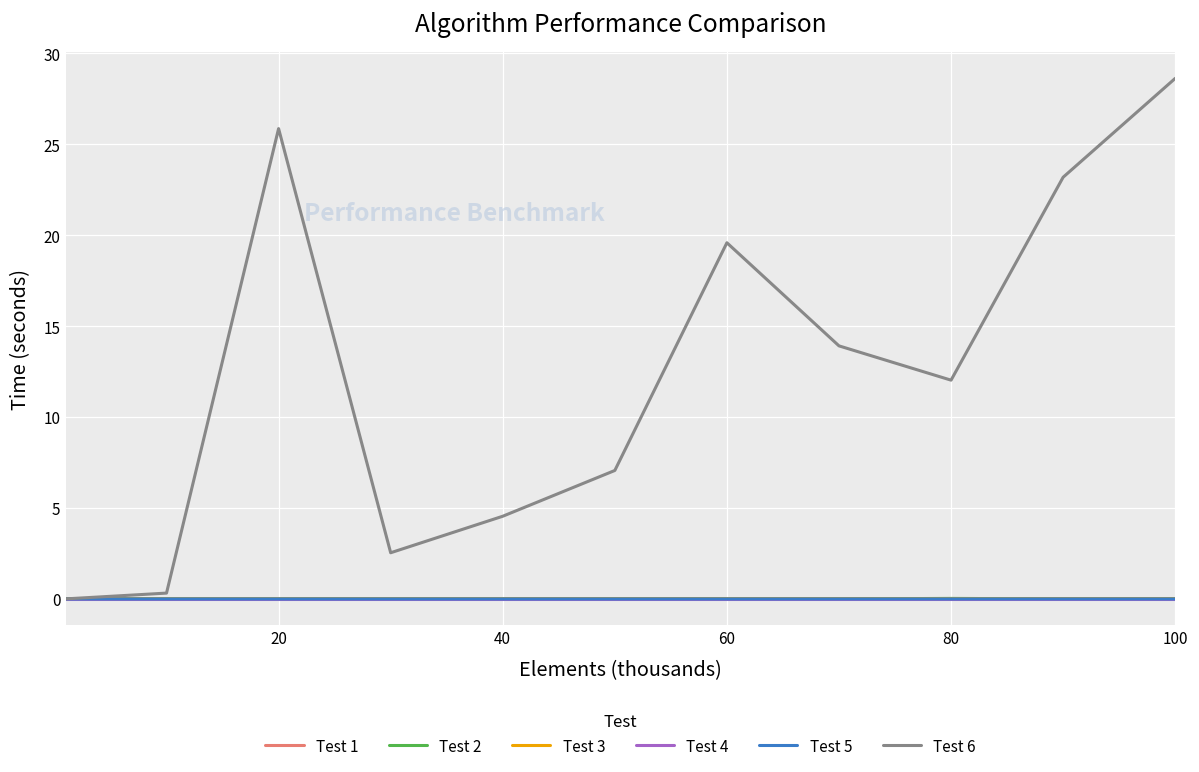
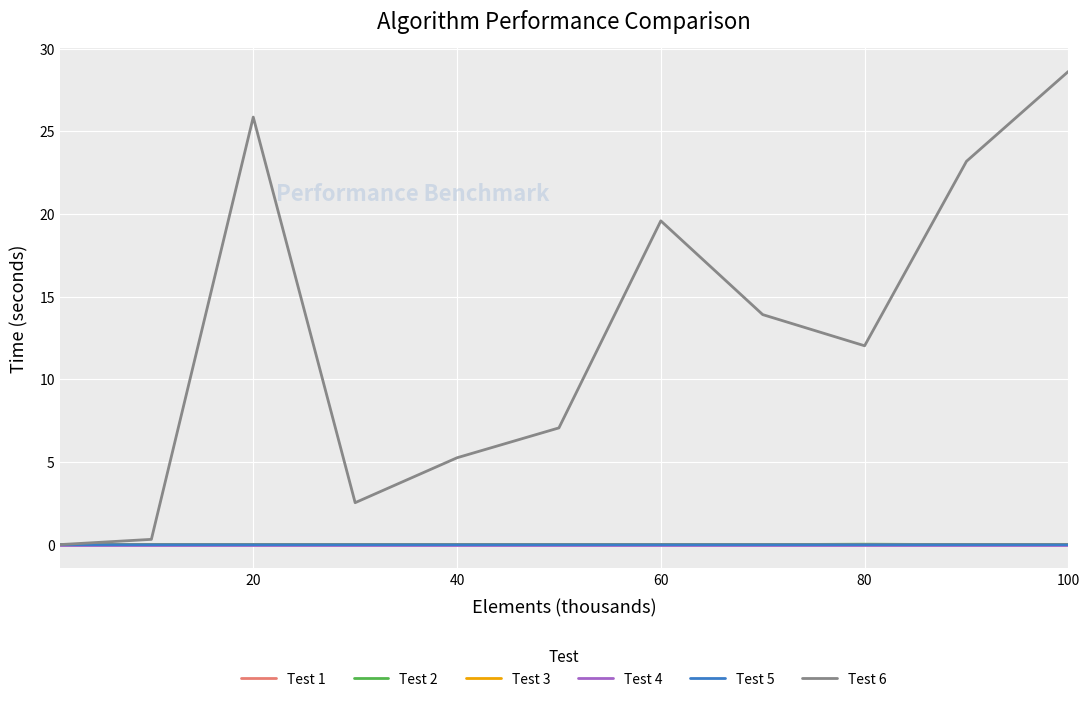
  {
    "Test 5": {
      "20": 0.0,
      "40": 0.0,
      "60": 0.0,
      "80": 0.0,
      "100": 0.0
    },
    "Test 6": {
      "20": 25.9,
-     "40": 4.5,
+     "40": 5.3,
      "60": 19.6,
      "80": 12.0,
      "100": 28.6
    }
  }
